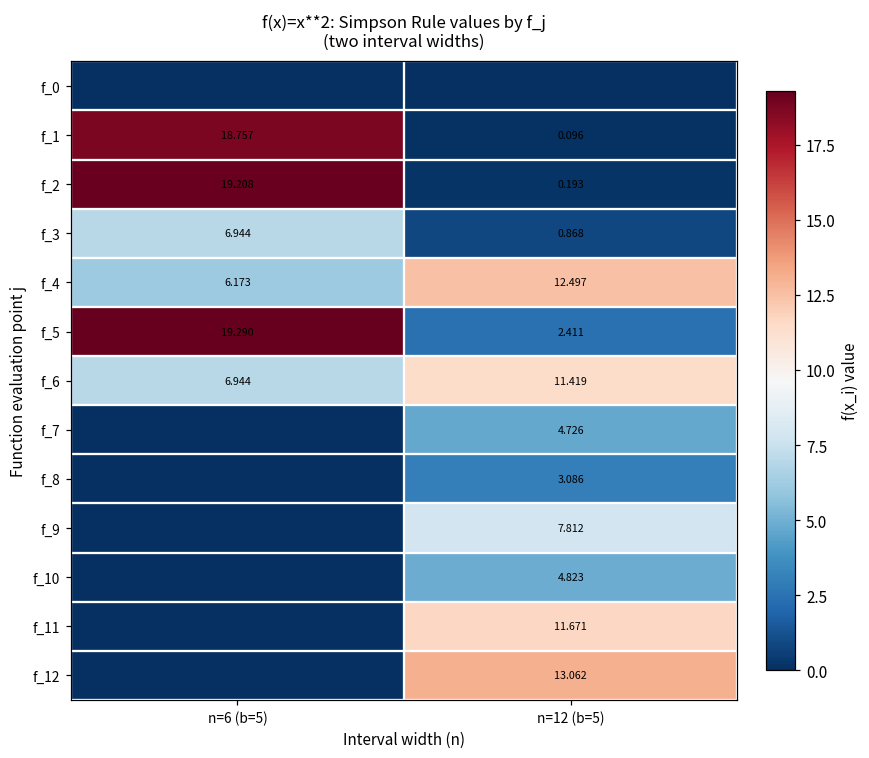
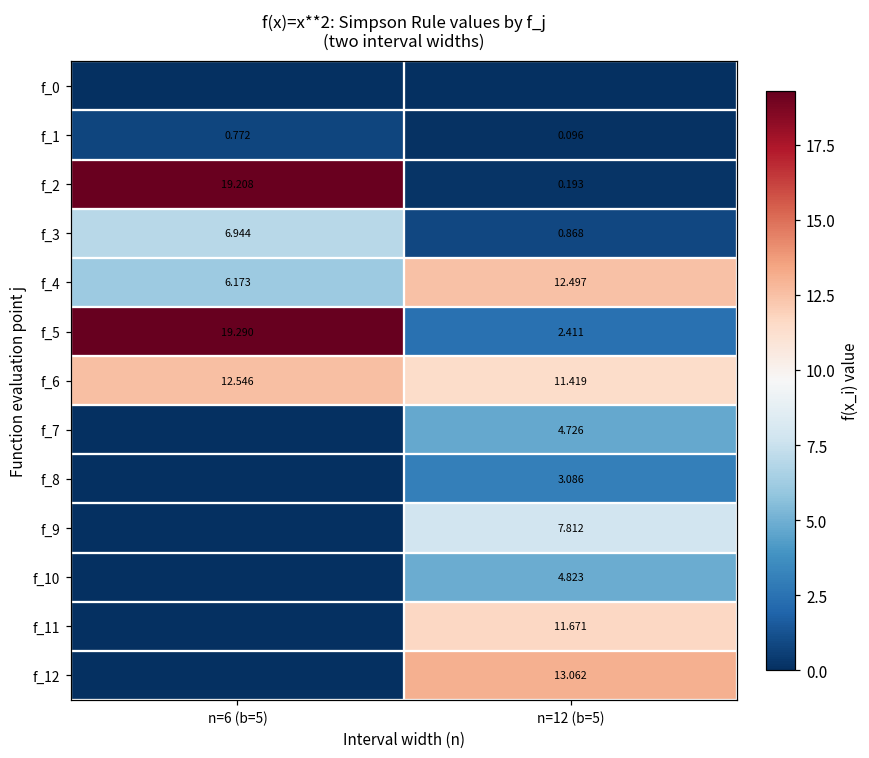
  {
    "f_1": {
-     "n=6 (b=5)": 18.757,
+     "n=6 (b=5)": 0.772,
      "n=12 (b=5)": 0.096
    },
    "f_2": {
      "n=6 (b=5)": 19.208,
      "n=12 (b=5)": 0.193
    },
    "f_3": {
      "n=6 (b=5)": 6.944,
      "n=12 (b=5)": 0.868
    },
    "f_4": {
      "n=6 (b=5)": 6.173,
      "n=12 (b=5)": 12.497
    },
    "f_5": {
      "n=6 (b=5)": 19.290,
      "n=12 (b=5)": 2.411
    },
    "f_6": {
-     "n=6 (b=5)": 6.944,
+     "n=6 (b=5)": 12.546,
      "n=12 (b=5)": 11.419
    },
    "f_7": {
      "n=12 (b=5)": 4.726
    },
    "f_8": {
      "n=12 (b=5)": 3.086
    },
    "f_9": {
      "n=12 (b=5)": 7.812
    },
    "f_10": {
      "n=12 (b=5)": 4.823
    },
    "f_11": {
      "n=12 (b=5)": 11.671
    },
    "f_12": {
      "n=12 (b=5)": 13.062
    }
  }
